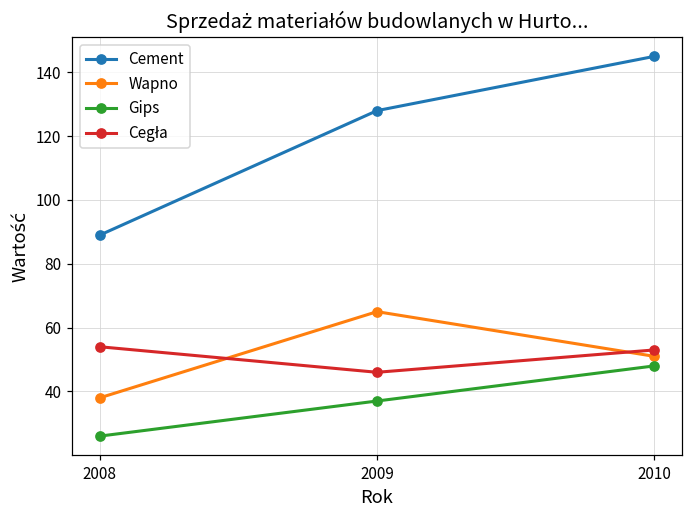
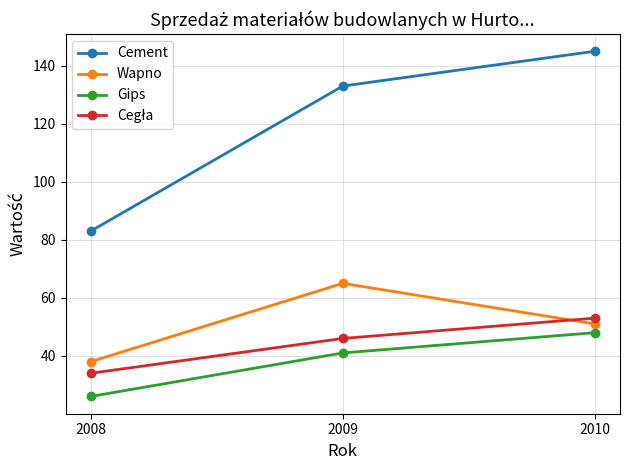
  {
    "Cement": {
-     "2008": 89,
-     "2009": 128,
+     "2008": 83,
+     "2009": 133,
      "2010": 145
    },
    "Wapno": {
      "2008": 38,
      "2009": 65,
      "2010": 51
    },
    "Gips": {
      "2008": 26,
-     "2009": 37,
+     "2009": 41,
      "2010": 48
    },
    "Cegła": {
-     "2008": 54,
+     "2008": 34,
      "2009": 46,
      "2010": 53
    }
  }
